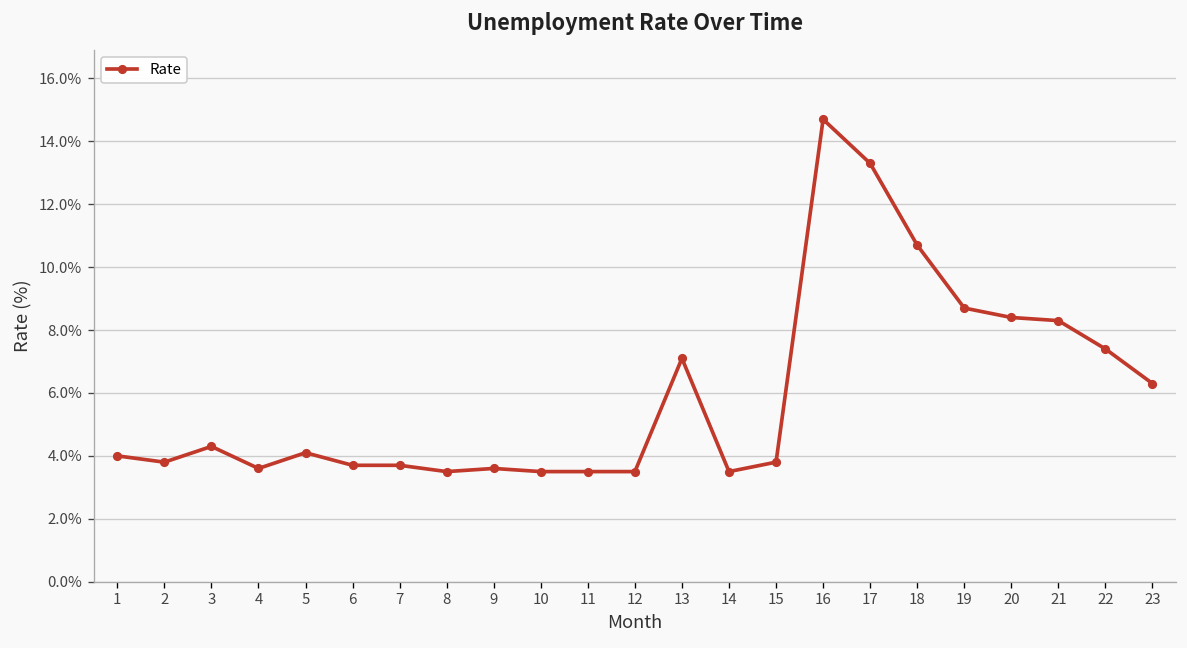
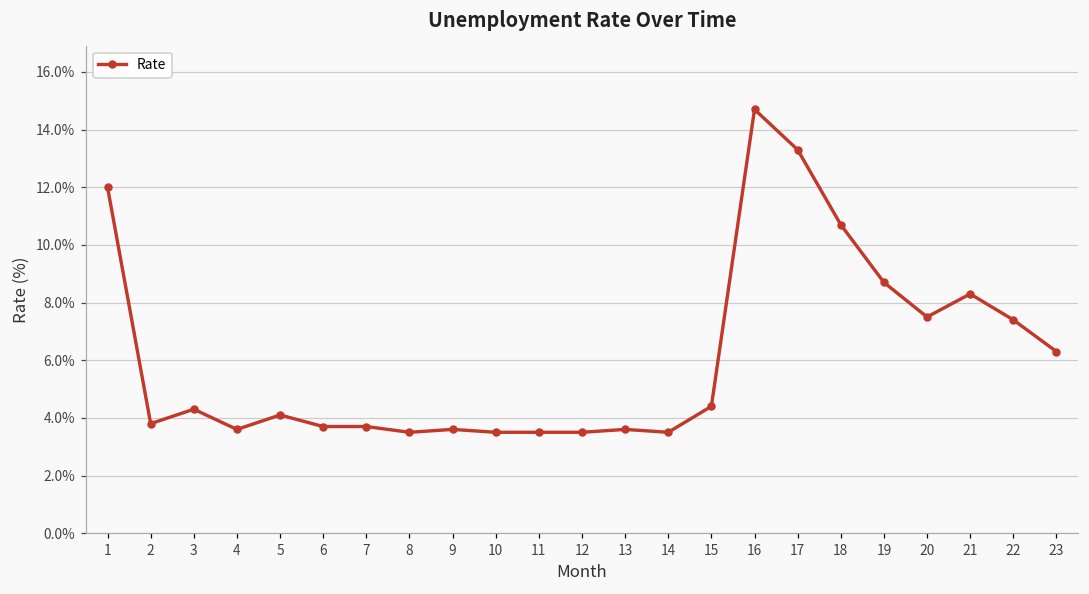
  {
-   "1": "4%",
+   "1": "12%",
    "2": "3.8%",
    "3": "4.3%",
    "4": "3.6%",
    "5": "4.1%",
    "6": "3.7%",
    "7": "3.7%",
    "8": "3.5%",
    "9": "3.6%",
    "10": "3.5%",
    "11": "3.5%",
    "12": "3.5%",
-   "13": "7.1%",
+   "13": "3.6%",
    "14": "3.5%",
-   "15": "3.8%",
+   "15": "4.4%",
    "16": "14.7%",
    "17": "13.3%",
    "18": "10.7%",
    "19": "8.7%",
-   "20": "8.4%",
+   "20": "7.5%",
    "21": "8.3%",
    "22": "7.4%",
    "23": "6.3%"
  }
